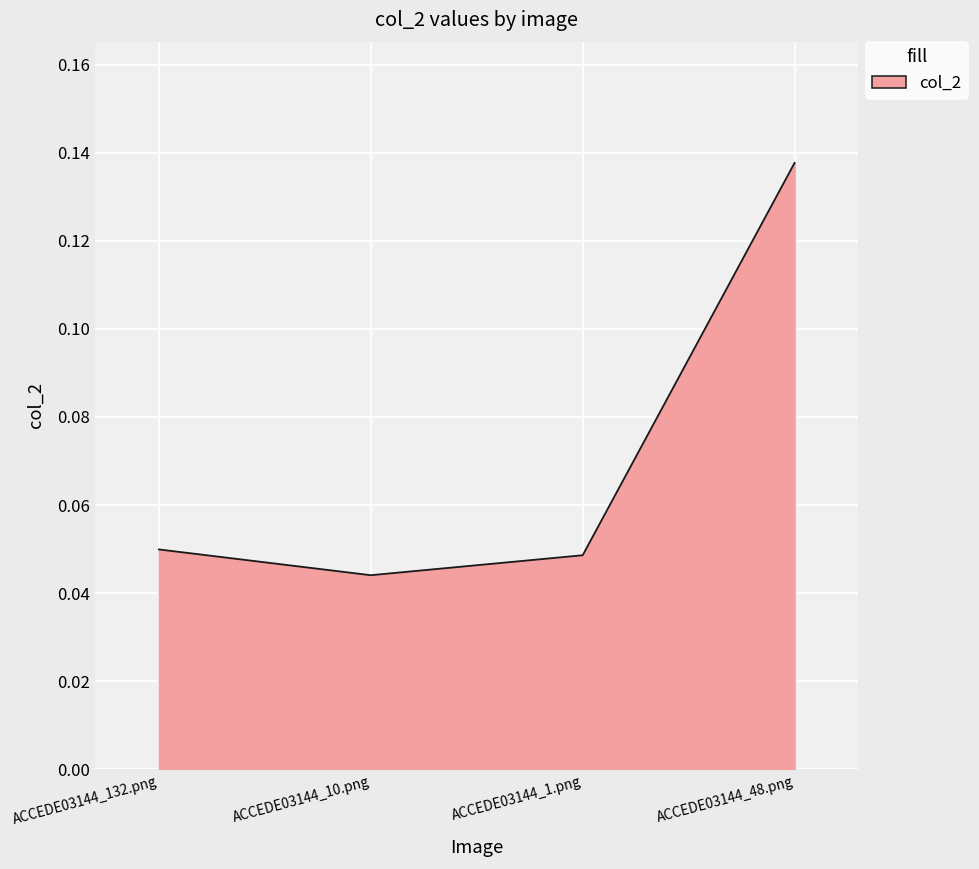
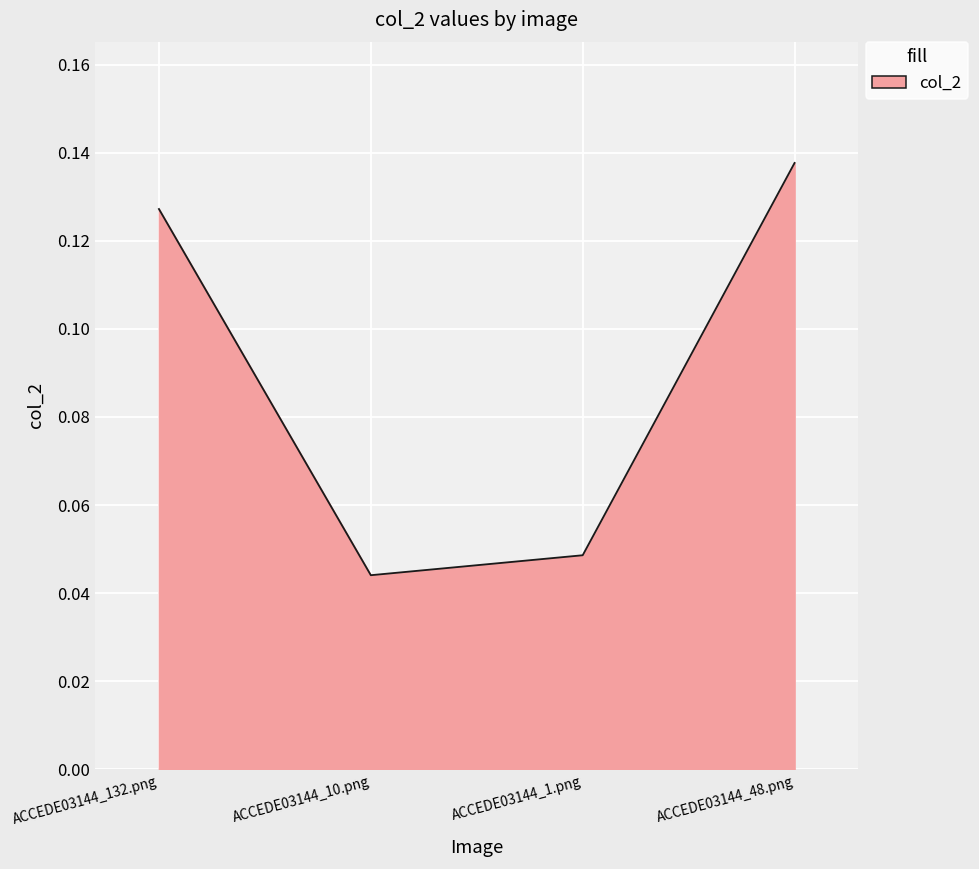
  {
-   "ACCEDE03144_132.png": 0.050,
+   "ACCEDE03144_132.png": 0.127,
    "ACCEDE03144_10.png": 0.044,
    "ACCEDE03144_1.png": 0.049,
    "ACCEDE03144_48.png": 0.138
  }
